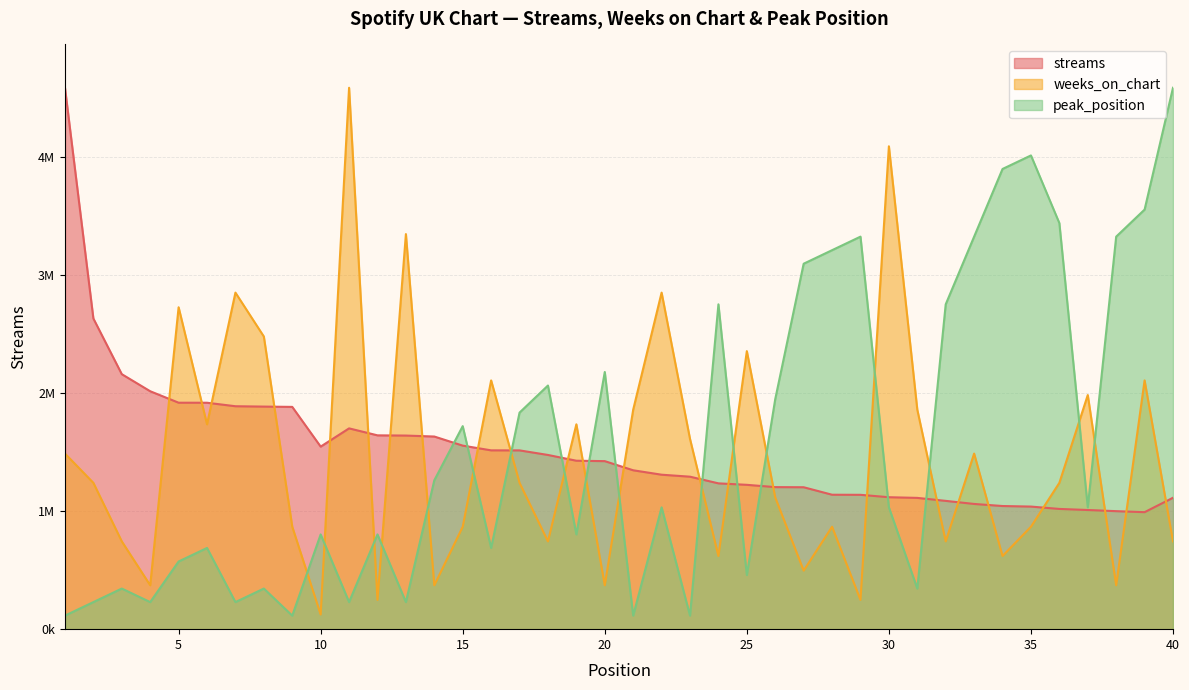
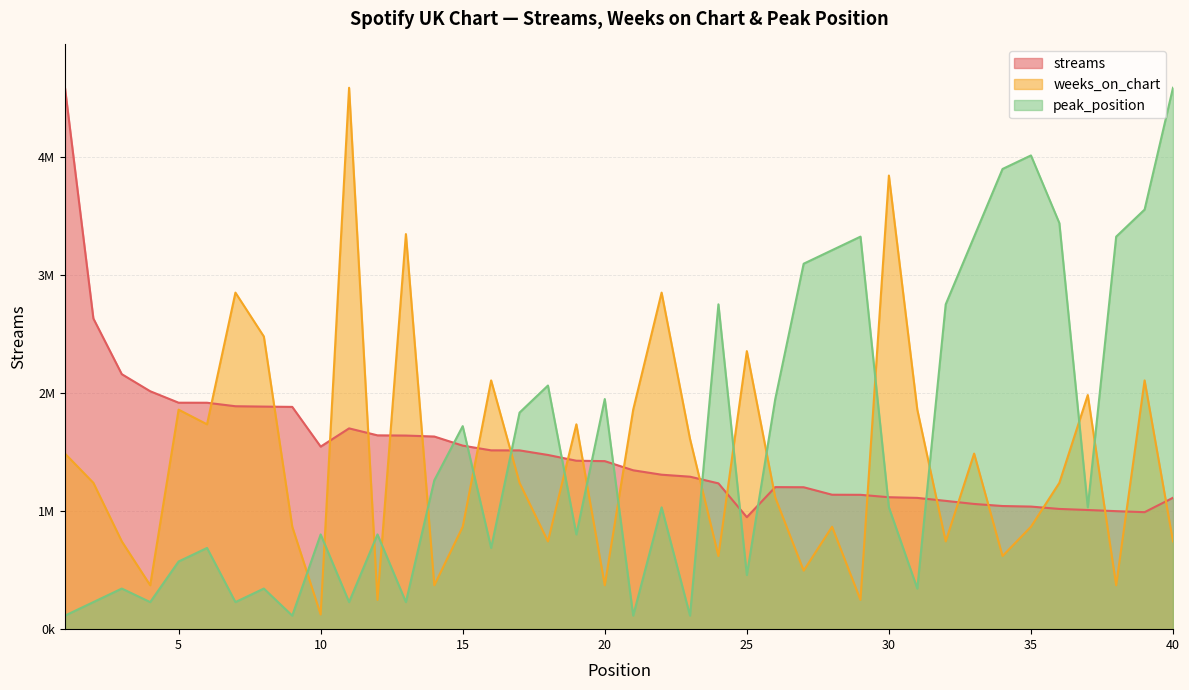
  {
    "streams": {
      "5": 1920000,
      "10": 1550000,
      "15": 1550000,
      "20": 1420000,
-     "25": 1220000,
+     "25": 950000,
      "30": 1120000,
      "35": 1040000,
      "40": 1110000
    },
    "weeks_on_chart": {
-     "5": 2730000,
+     "5": 1860000,
      "10": 120000,
      "15": 870000,
      "20": 370000,
      "25": 2350000,
-     "30": 4090000,
+     "30": 3840000,
      "35": 870000,
      "40": 740000
    },
    "peak_position": {
      "5": 570000,
      "10": 800000,
      "15": 1720000,
-     "20": 2180000,
+     "20": 1950000,
      "25": 460000,
      "30": 1030000,
      "35": 4010000,
      "40": 4580000
    }
  }
